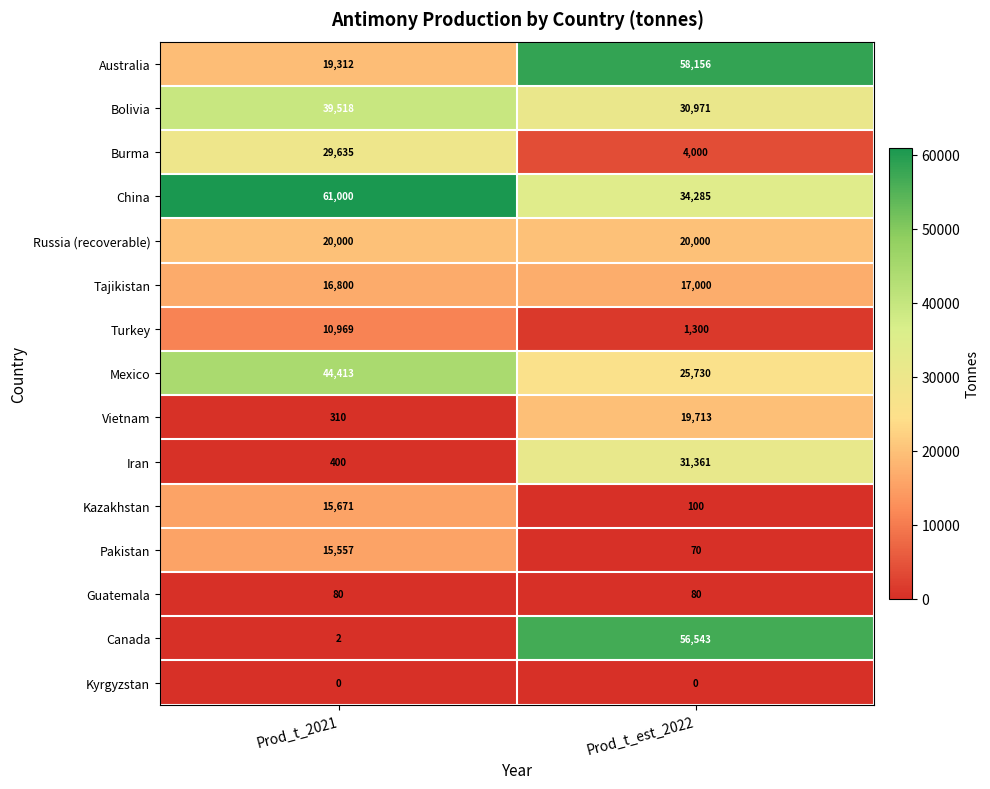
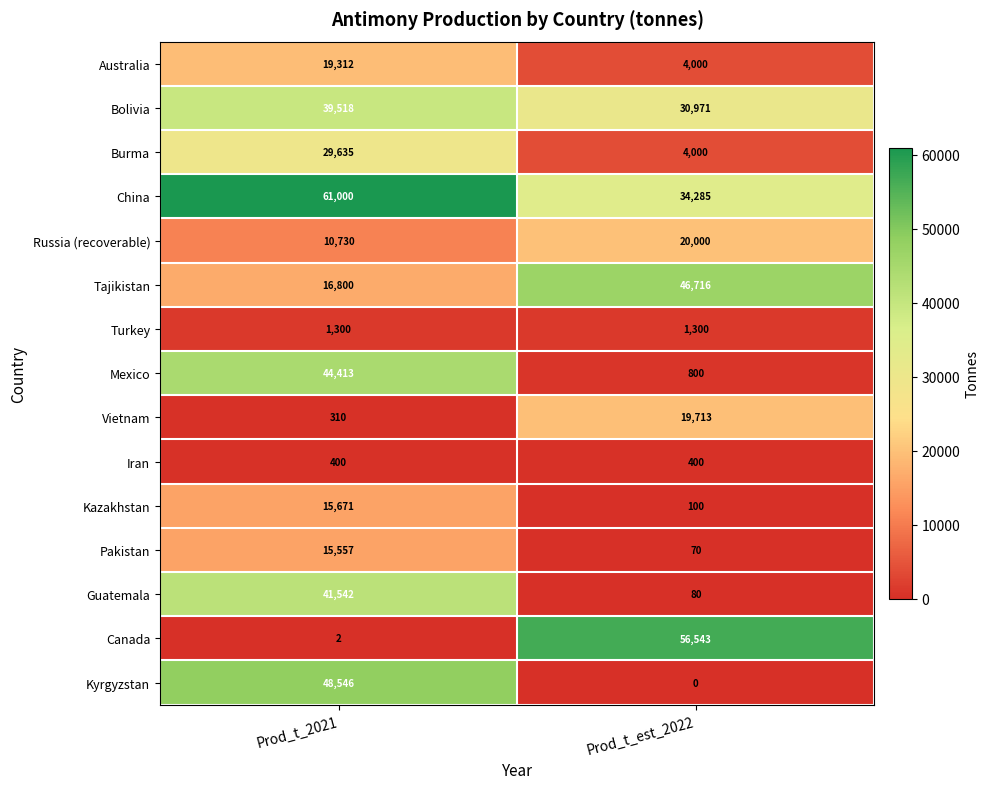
  {
    "Australia": {
      "Prod_t_2021": "19,312",
-     "Prod_t_est_2022": "58,156"
+     "Prod_t_est_2022": "4,000"
    },
    "Bolivia": {
      "Prod_t_2021": "39,518",
      "Prod_t_est_2022": "30,971"
    },
    "Burma": {
      "Prod_t_2021": "29,635",
      "Prod_t_est_2022": "4,000"
    },
    "China": {
      "Prod_t_2021": "61,000",
      "Prod_t_est_2022": "34,285"
    },
    "Russia (recoverable)": {
-     "Prod_t_2021": "20,000",
+     "Prod_t_2021": "10,730",
      "Prod_t_est_2022": "20,000"
    },
    "Tajikistan": {
      "Prod_t_2021": "16,800",
-     "Prod_t_est_2022": "17,000"
+     "Prod_t_est_2022": "46,716"
    },
    "Turkey": {
-     "Prod_t_2021": "10,969",
+     "Prod_t_2021": "1,300",
      "Prod_t_est_2022": "1,300"
    },
    "Mexico": {
      "Prod_t_2021": "44,413",
-     "Prod_t_est_2022": "25,730"
+     "Prod_t_est_2022": "800"
    },
    "Vietnam": {
      "Prod_t_2021": "310",
      "Prod_t_est_2022": "19,713"
    },
    "Iran": {
      "Prod_t_2021": "400",
-     "Prod_t_est_2022": "31,361"
+     "Prod_t_est_2022": "400"
    },
    "Kazakhstan": {
      "Prod_t_2021": "15,671",
      "Prod_t_est_2022": "100"
    },
    "Pakistan": {
      "Prod_t_2021": "15,557",
      "Prod_t_est_2022": "70"
    },
    "Guatemala": {
-     "Prod_t_2021": "80",
+     "Prod_t_2021": "41,542",
      "Prod_t_est_2022": "80"
    },
    "Canada": {
      "Prod_t_2021": "2",
      "Prod_t_est_2022": "56,543"
    },
    "Kyrgyzstan": {
-     "Prod_t_2021": "0",
+     "Prod_t_2021": "48,546",
      "Prod_t_est_2022": "0"
    }
  }
